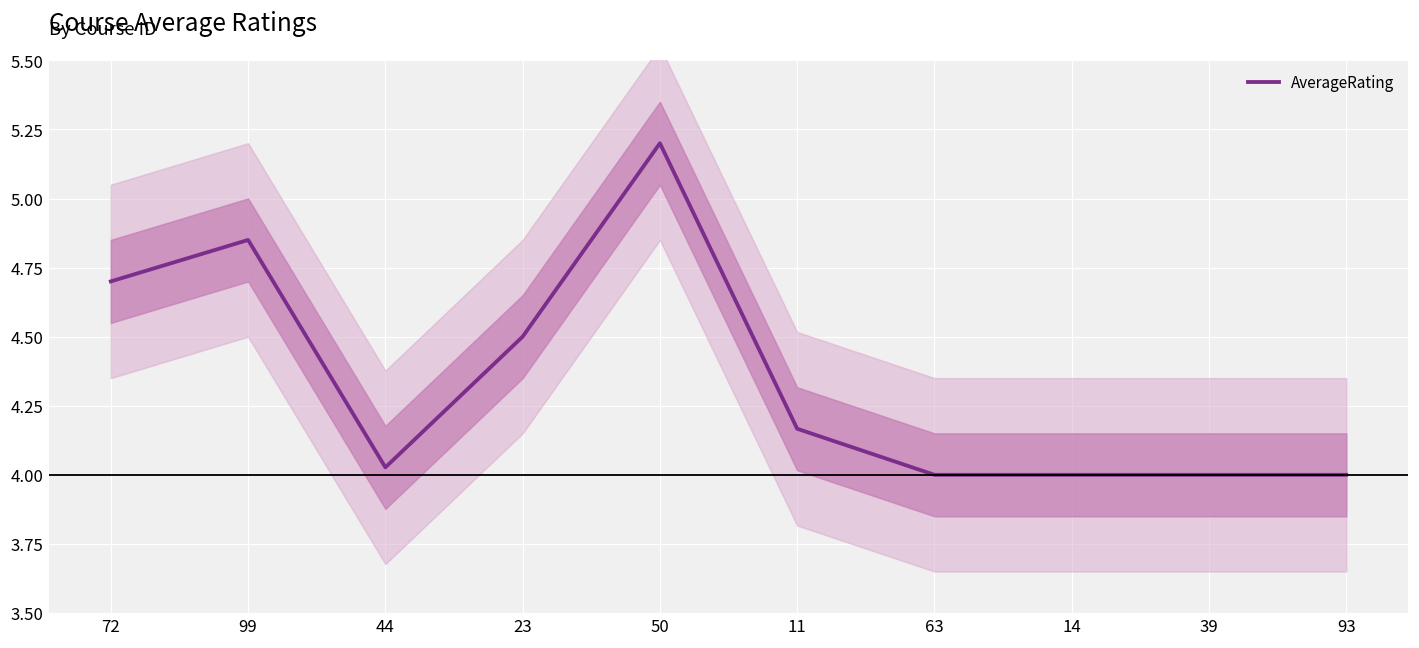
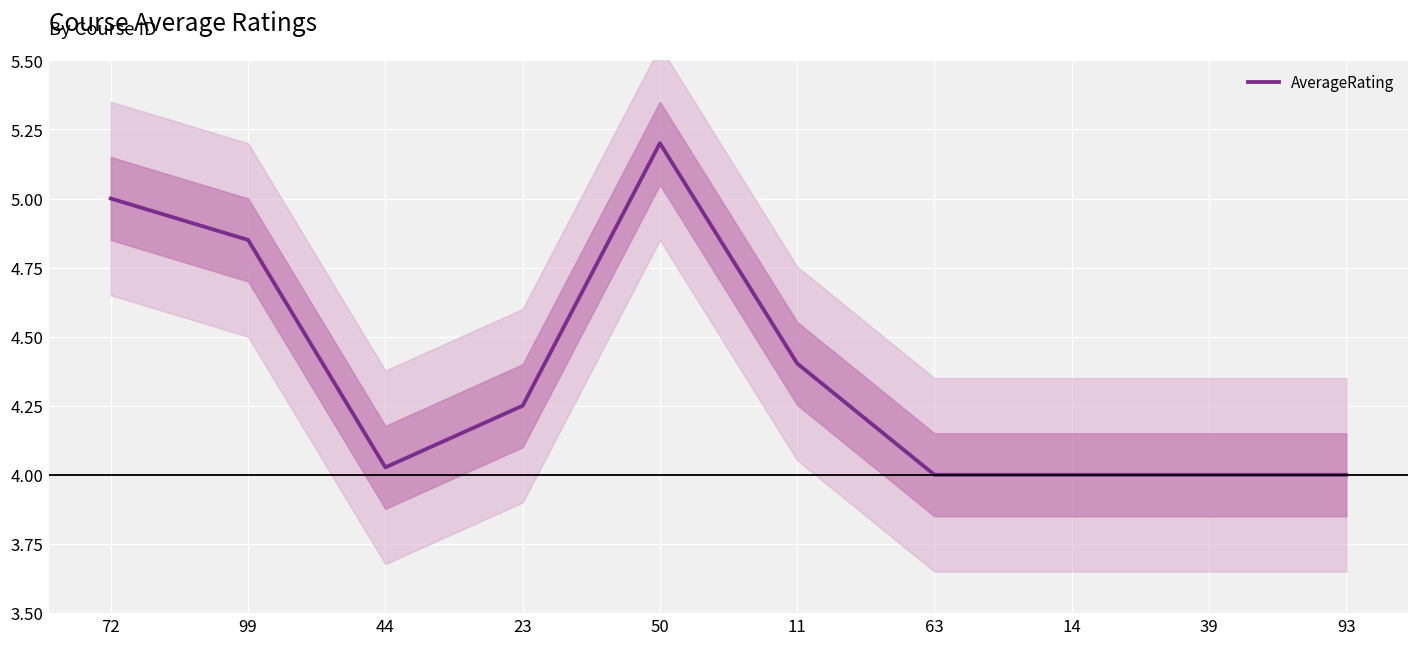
  {
    "AverageRating": {
-     "72": 4.7,
+     "72": 5.0,
      "99": 4.85,
      "44": 4.03,
-     "23": 4.50,
+     "23": 4.25,
      "50": 5.20,
-     "11": 4.17,
+     "11": 4.40,
      "63": 4.00,
      "14": 4.00,
      "39": 4.00,
      "93": 4.00
    }
  }
